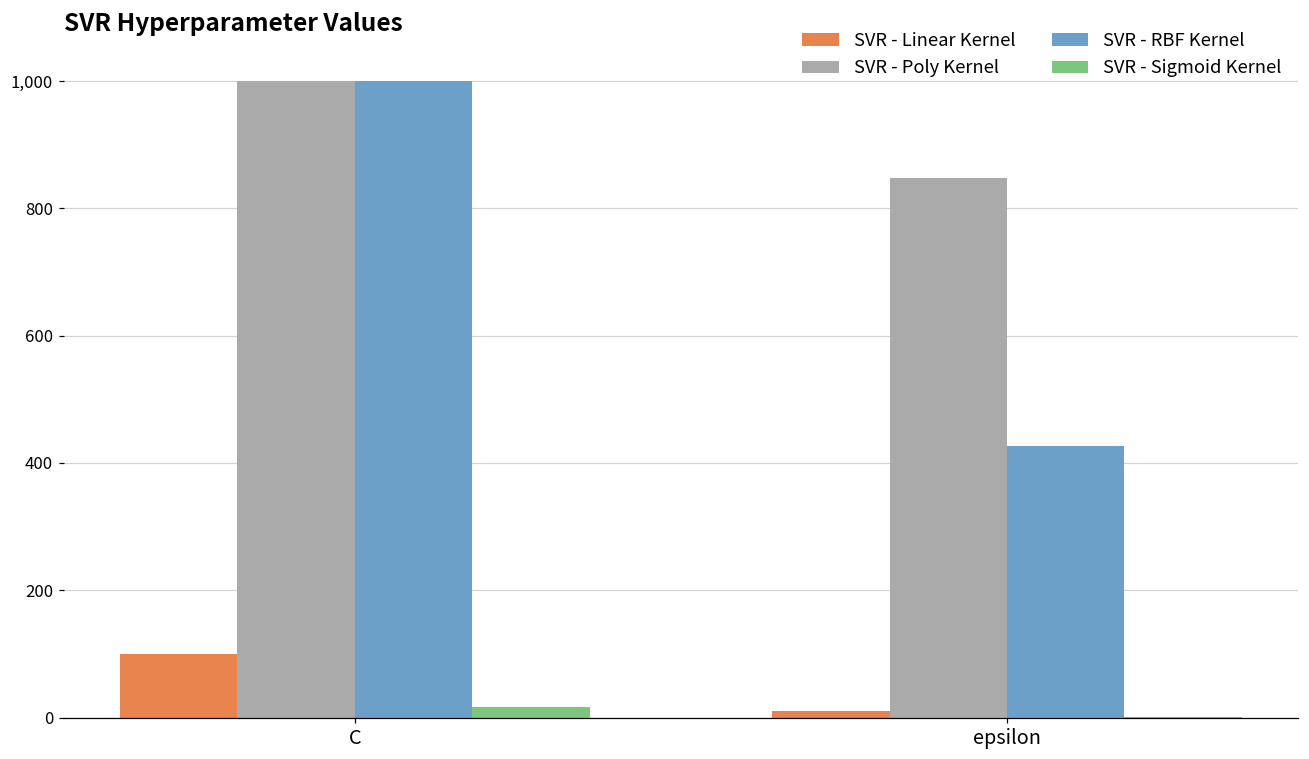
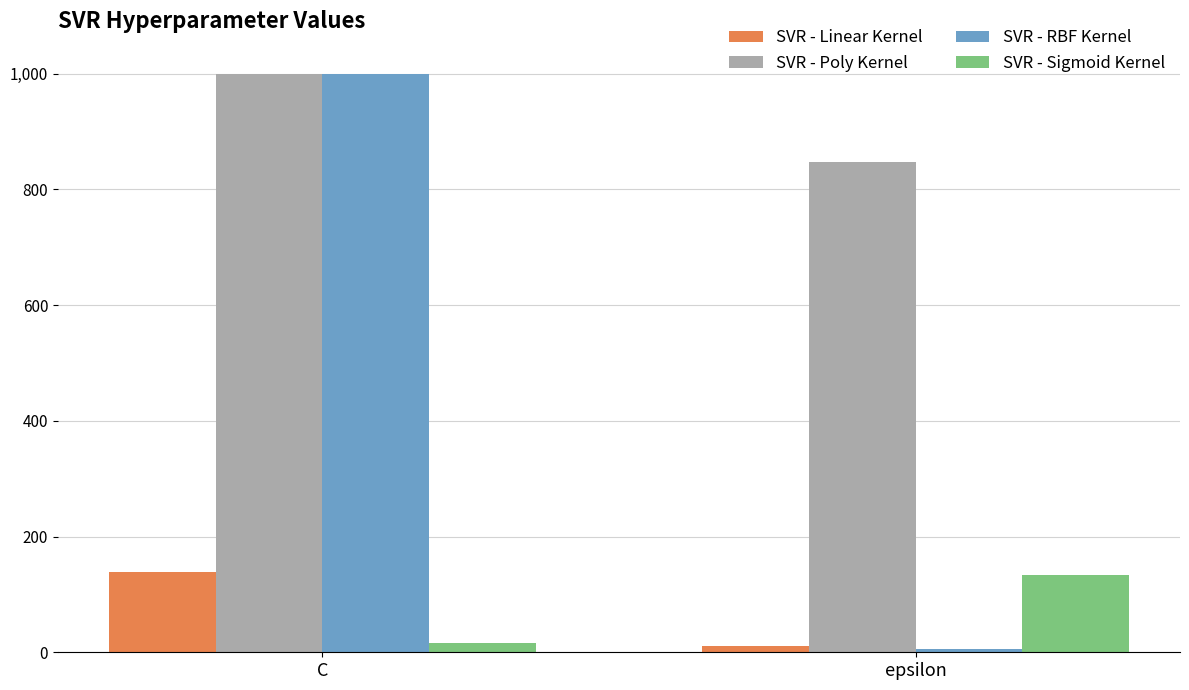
  {
    "SVR - Linear Kernel": {
-     "C": "100",
+     "C": "140",
      "epsilon": "10"
    },
    "SVR - Poly Kernel": {
      "C": "1,000",
      "epsilon": "850"
    },
    "SVR - RBF Kernel": {
      "C": "1,000",
-     "epsilon": "430"
+     "epsilon": "10"
    },
    "SVR - Sigmoid Kernel": {
      "C": "20",
-     "epsilon": "0"
+     "epsilon": "130"
    }
  }
